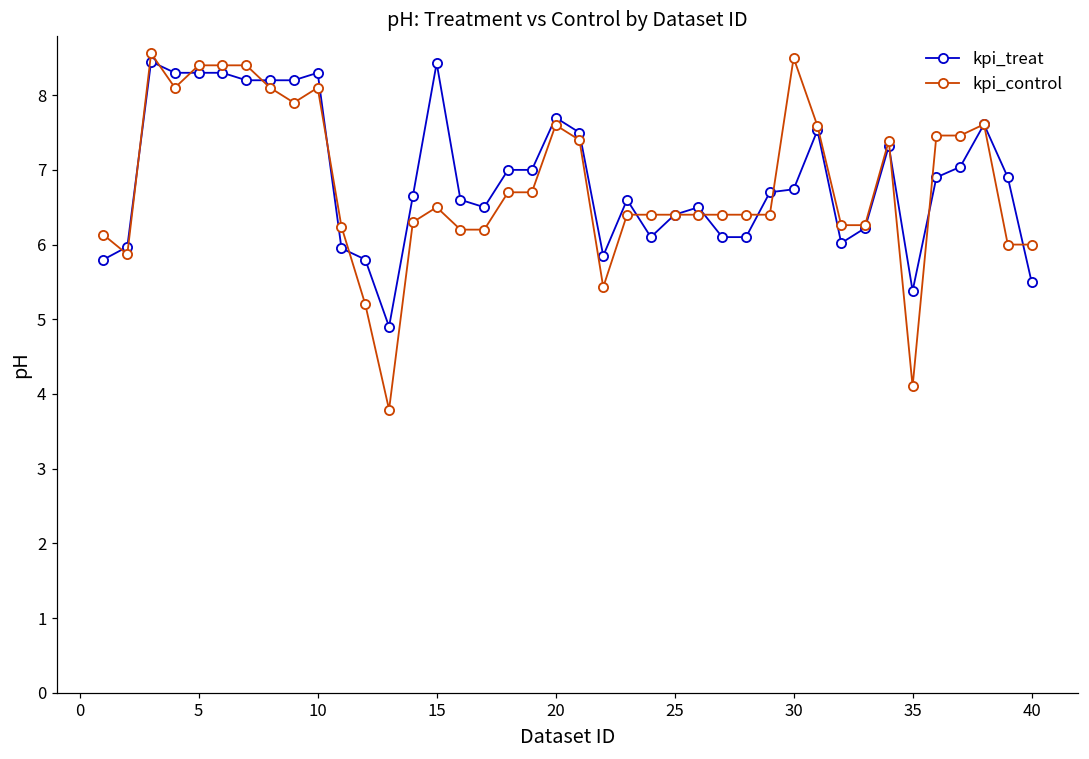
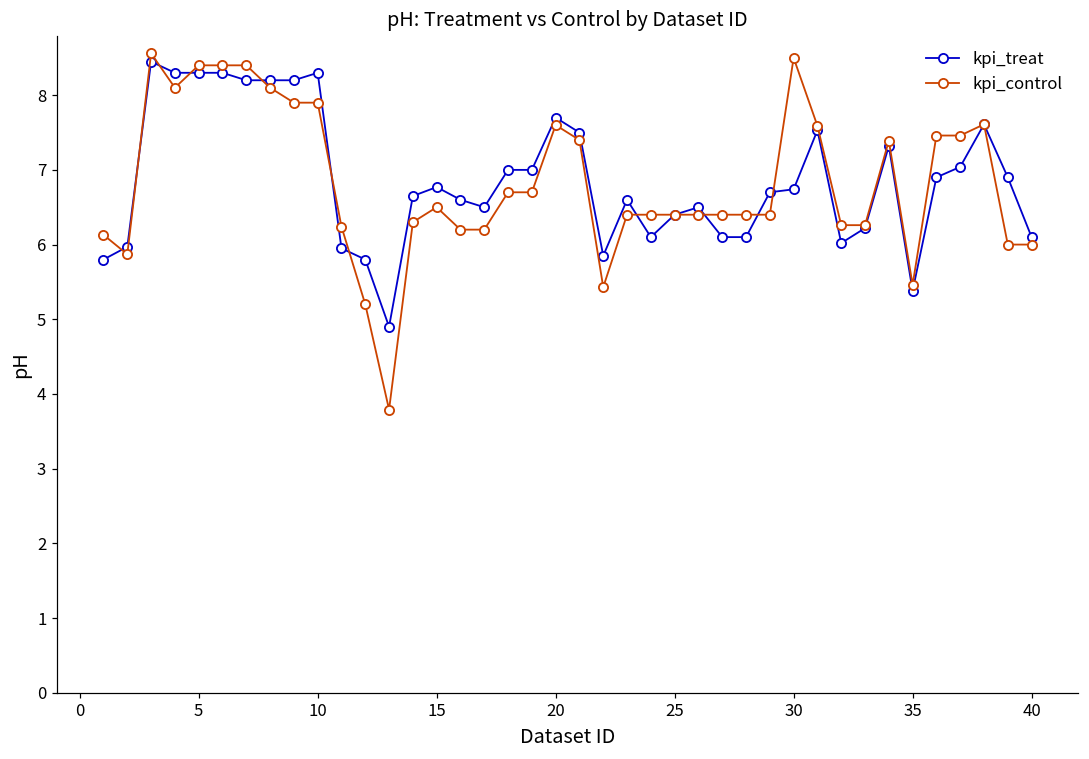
  {
    "kpi_treat": {
      "5": 8.3,
      "10": 8.3,
-     "15": 8.4,
+     "15": 6.8,
      "20": 7.7,
      "30": 6.7,
      "35": 5.4,
-     "40": 5.5
+     "40": 6.1
    },
    "kpi_control": {
      "5": 8.4,
-     "10": 8.1,
+     "10": 7.9,
      "15": 6.5,
      "20": 7.6,
      "30": 8.5,
-     "35": 4.1,
+     "35": 5.5,
      "40": 6.0
    }
  }
